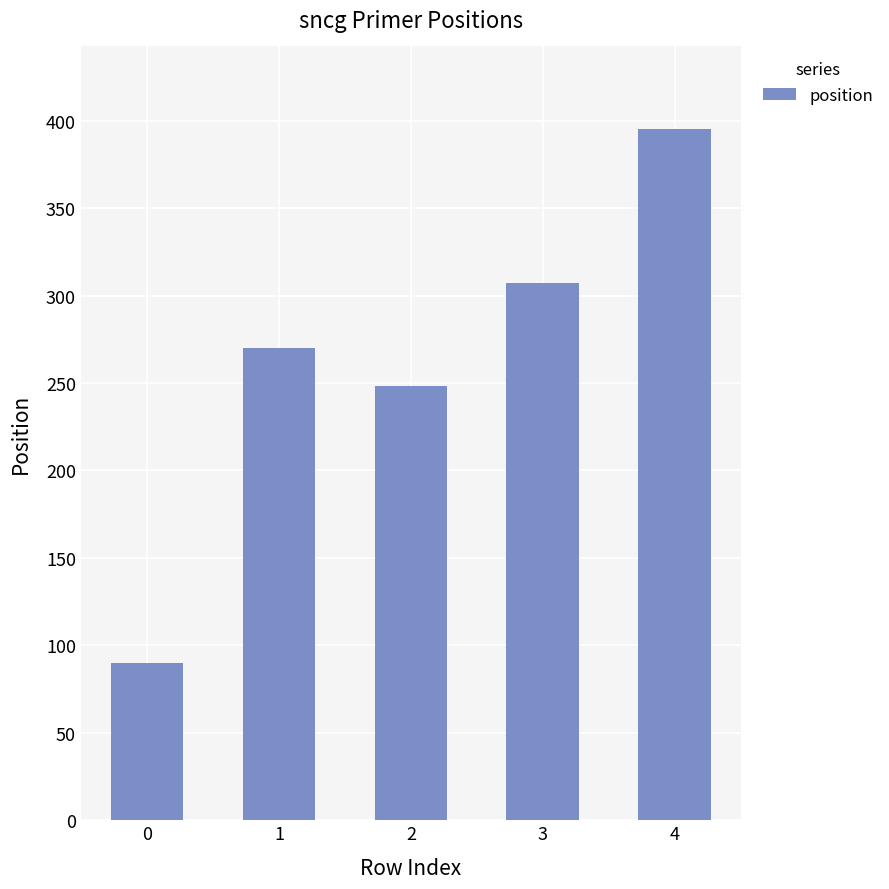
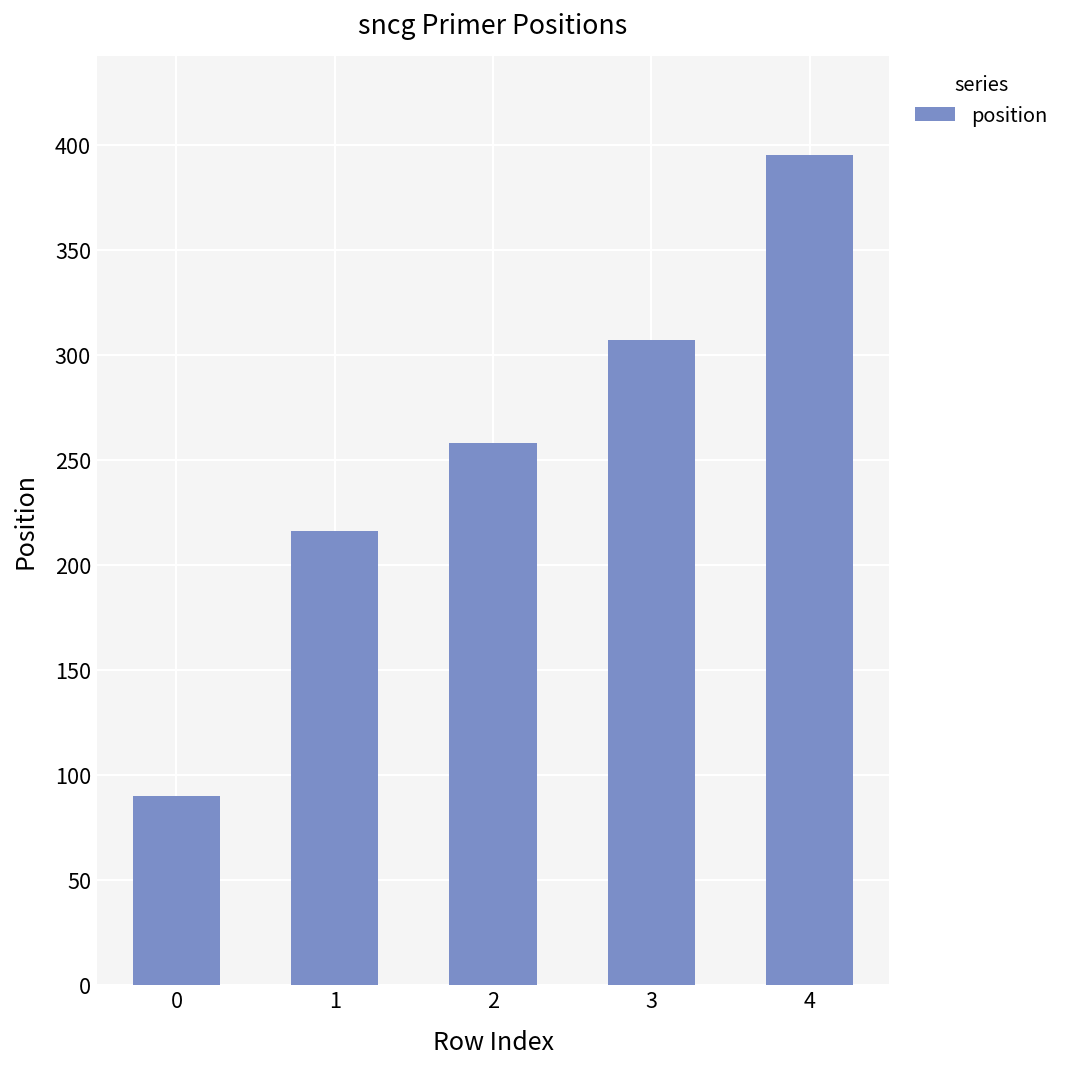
  {
    "0": 90,
-   "1": 270,
-   "2": 248,
+   "1": 216,
+   "2": 258,
    "3": 307,
    "4": 395
  }
